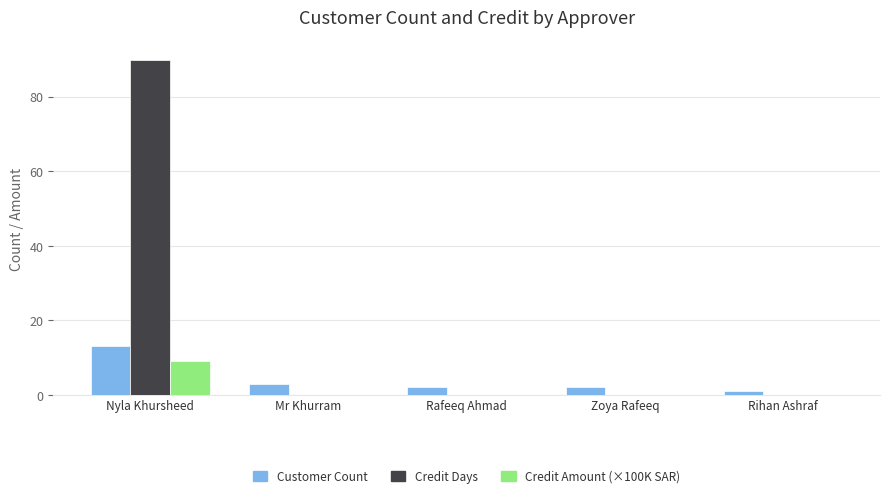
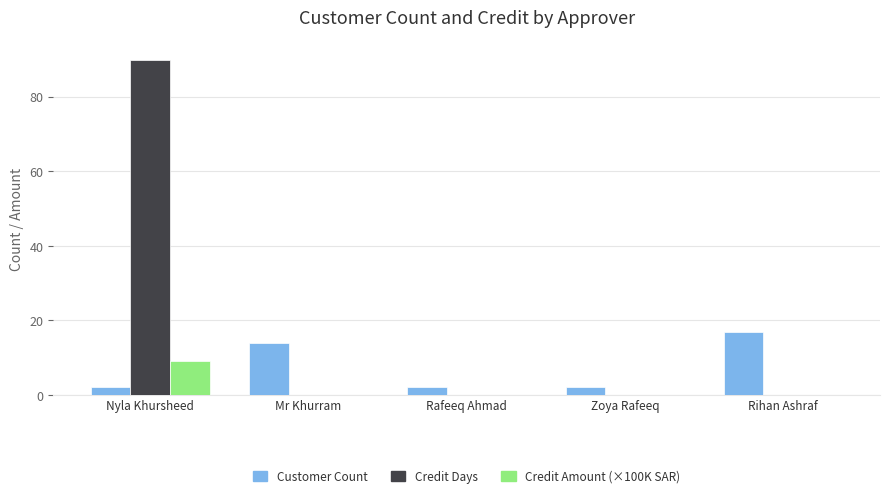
  {
    "Customer Count": {
-     "Nyla Khursheed": 13,
-     "Mr Khurram": 3,
+     "Nyla Khursheed": 2,
+     "Mr Khurram": 14,
      "Rafeeq Ahmad": 2,
      "Zoya Rafeeq": 2,
-     "Rihan Ashraf": 1
+     "Rihan Ashraf": 17
    },
    "Credit Days": {
      "Nyla Khursheed": 90,
      "Mr Khurram": 0,
      "Rafeeq Ahmad": 0,
      "Zoya Rafeeq": 0,
      "Rihan Ashraf": 0
    },
    "Credit Amount (×100K SAR)": {
      "Nyla Khursheed": 9,
      "Mr Khurram": 0,
      "Rafeeq Ahmad": 0,
      "Zoya Rafeeq": 0,
      "Rihan Ashraf": 0
    }
  }
